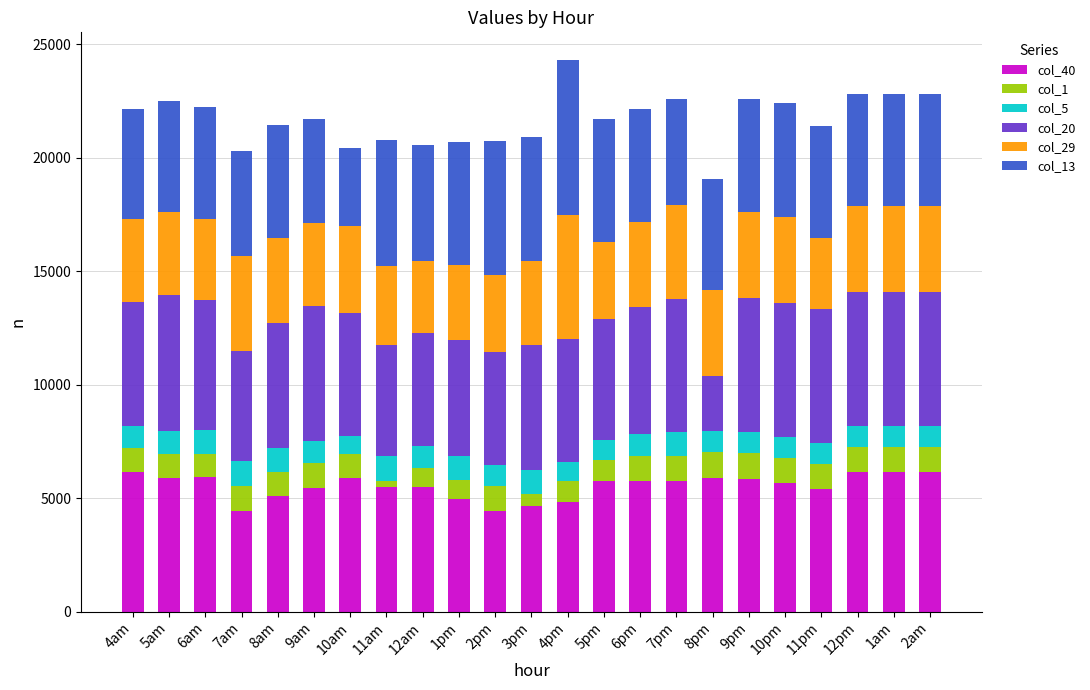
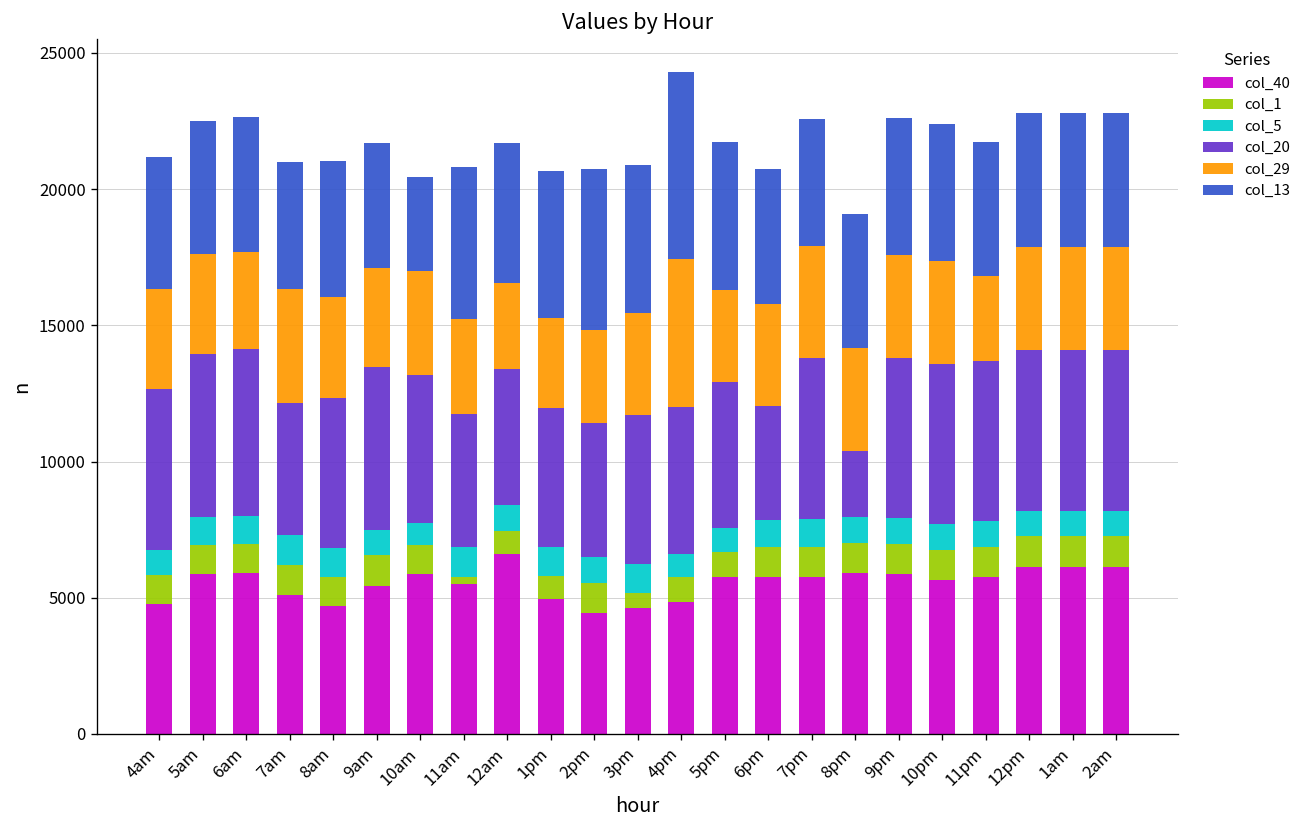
  {
    "col_40": {
-     "4am": 6100,
+     "4am": 4800,
      "5am": 5900,
      "6am": 5900,
-     "7am": 4400,
-     "8am": 5100,
+     "7am": 5100,
+     "8am": 4700,
      "9am": 5400,
      "10am": 5900,
      "11am": 5500,
-     "12am": 5500,
+     "12am": 6600,
      "1pm": 5000,
      "2pm": 4500,
      "3pm": 4600,
      "4pm": 4800,
      "5pm": 5700,
      "6pm": 5800,
      "7pm": 5800,
      "8pm": 5900,
      "9pm": 5900,
      "10pm": 5700,
-     "11pm": 5400,
+     "11pm": 5800,
      "12pm": 6100,
      "1am": 6100,
      "2am": 6100
    },
    "col_1": {
      "4am": 1100,
      "5am": 1100,
      "6am": 1100,
      "7am": 1100,
      "8am": 1100,
      "9am": 1100,
      "10am": 1100,
      "11am": 300,
      "12am": 800,
      "1pm": 800,
      "2pm": 1100,
      "3pm": 500,
      "4pm": 900,
      "5pm": 900,
      "6pm": 1100,
      "7pm": 1100,
      "8pm": 1100,
      "9pm": 1100,
      "10pm": 1100,
      "11pm": 1100,
      "12pm": 1100,
      "1am": 1100,
      "2am": 1100
    },
    "col_5": {
      "4am": 900,
      "5am": 1000,
      "6am": 1000,
      "7am": 1100,
      "8am": 1000,
      "9am": 900,
      "10am": 800,
      "11am": 1100,
      "12am": 1000,
      "1pm": 1100,
      "2pm": 900,
      "3pm": 1100,
      "4pm": 800,
      "5pm": 900,
      "6pm": 1000,
      "7pm": 1000,
      "8pm": 900,
      "9pm": 900,
      "10pm": 900,
      "11pm": 900,
      "12pm": 900,
      "1am": 900,
      "2am": 900
    },
    "col_20": {
-     "4am": 5500,
+     "4am": 5900,
      "5am": 6000,
-     "6am": 5800,
+     "6am": 6100,
      "7am": 4800,
      "8am": 5500,
      "9am": 6000,
      "10am": 5400,
      "11am": 4900,
      "12am": 5000,
      "1pm": 5100,
      "2pm": 4900,
      "3pm": 5500,
      "4pm": 5400,
      "5pm": 5300,
-     "6pm": 5600,
+     "6pm": 4200,
      "7pm": 5900,
      "8pm": 2400,
      "9pm": 5900,
      "10pm": 5900,
      "11pm": 5900,
      "12pm": 5900,
      "1am": 5900,
      "2am": 5900
    },
    "col_29": {
      "4am": 3700,
      "5am": 3700,
      "6am": 3600,
      "7am": 4200,
      "8am": 3700,
      "9am": 3700,
      "10am": 3800,
      "11am": 3500,
      "12am": 3200,
      "1pm": 3300,
      "2pm": 3400,
      "3pm": 3700,
      "4pm": 5400,
      "5pm": 3400,
      "6pm": 3700,
      "7pm": 4100,
      "8pm": 3800,
      "9pm": 3800,
      "10pm": 3800,
      "11pm": 3100,
      "12pm": 3800,
      "1am": 3800,
      "2am": 3800
    },
    "col_13": {
      "4am": 4900,
      "5am": 4900,
      "6am": 4900,
      "7am": 4700,
      "8am": 5000,
      "9am": 4600,
      "10am": 3500,
      "11am": 5600,
      "12am": 5100,
      "1pm": 5400,
      "2pm": 5900,
      "3pm": 5400,
      "4pm": 6900,
      "5pm": 5400,
      "6pm": 5000,
      "7pm": 4700,
      "8pm": 4900,
      "9pm": 5000,
      "10pm": 5000,
      "11pm": 4900,
      "12pm": 4900,
      "1am": 4900,
      "2am": 4900
    }
  }
